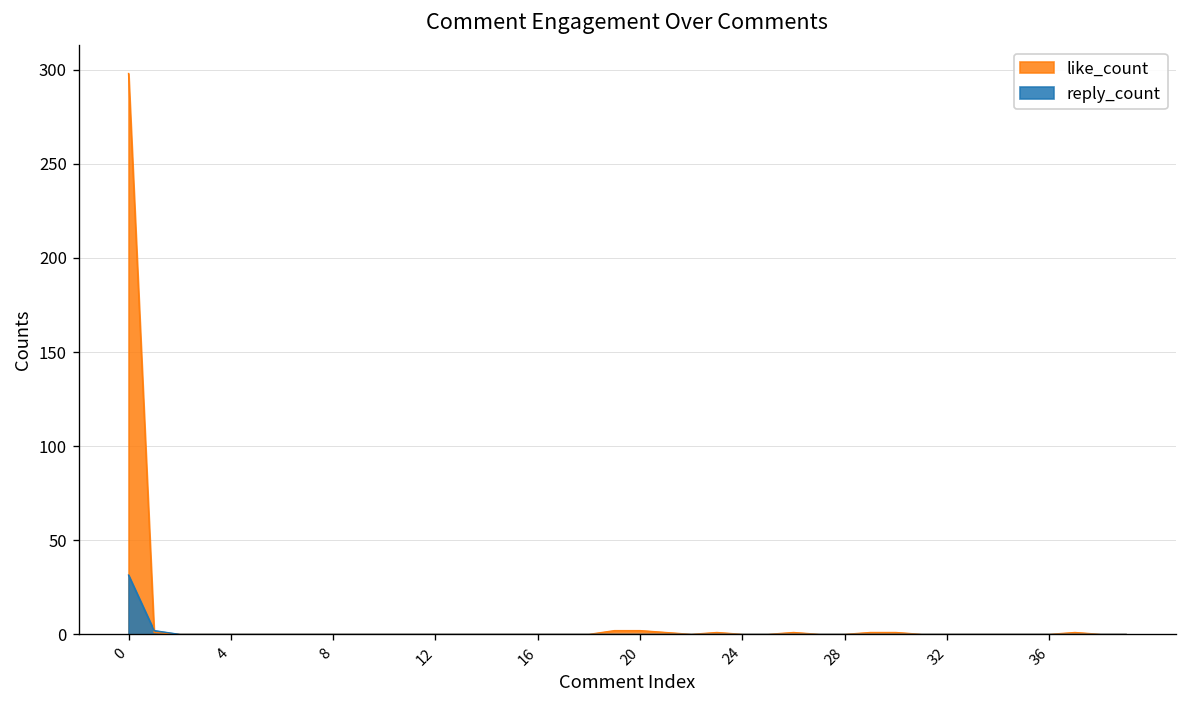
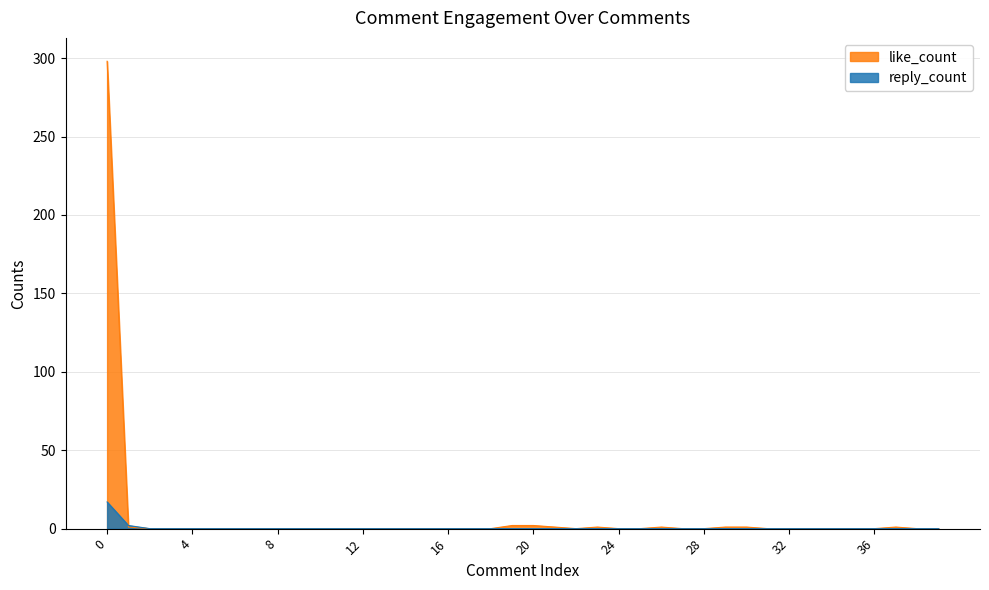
  {
    "like_count": {
      "0": 298,
      "20": 2
    },
    "reply_count": {
-     "0": 32,
+     "0": 17,
      "20": 0
    }
  }
